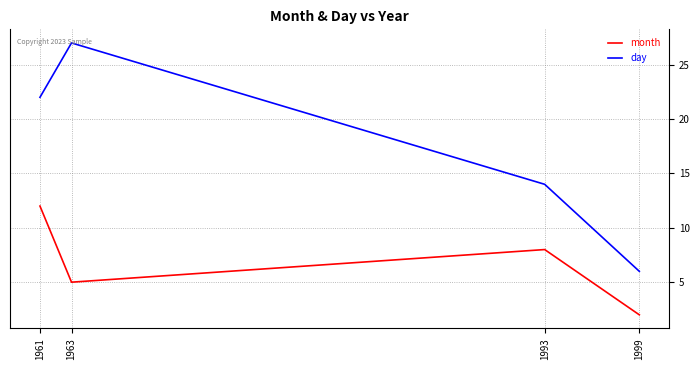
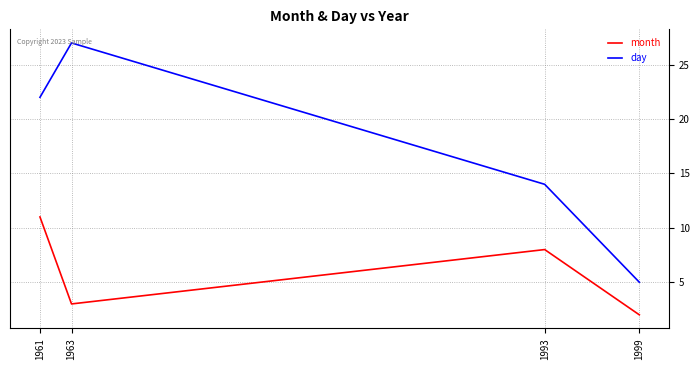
  {
    "month": {
-     "1961": 12,
-     "1963": 5,
+     "1961": 11,
+     "1963": 3,
      "1993": 8,
      "1999": 2
    },
    "day": {
      "1961": 22,
      "1993": 14,
-     "1999": 6
+     "1999": 5
    }
  }
